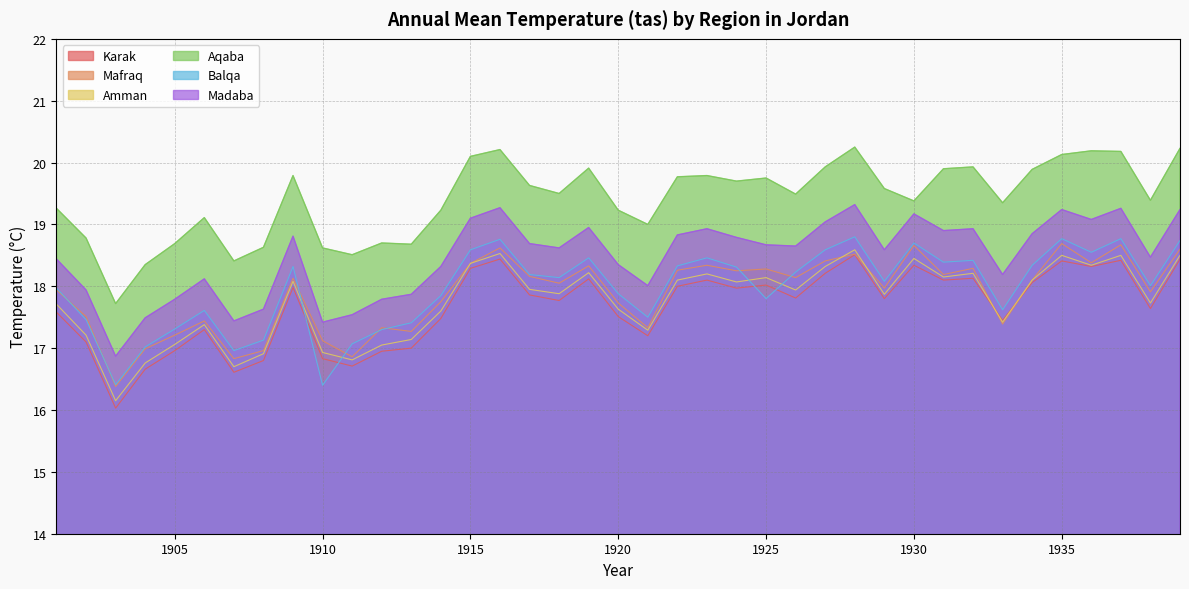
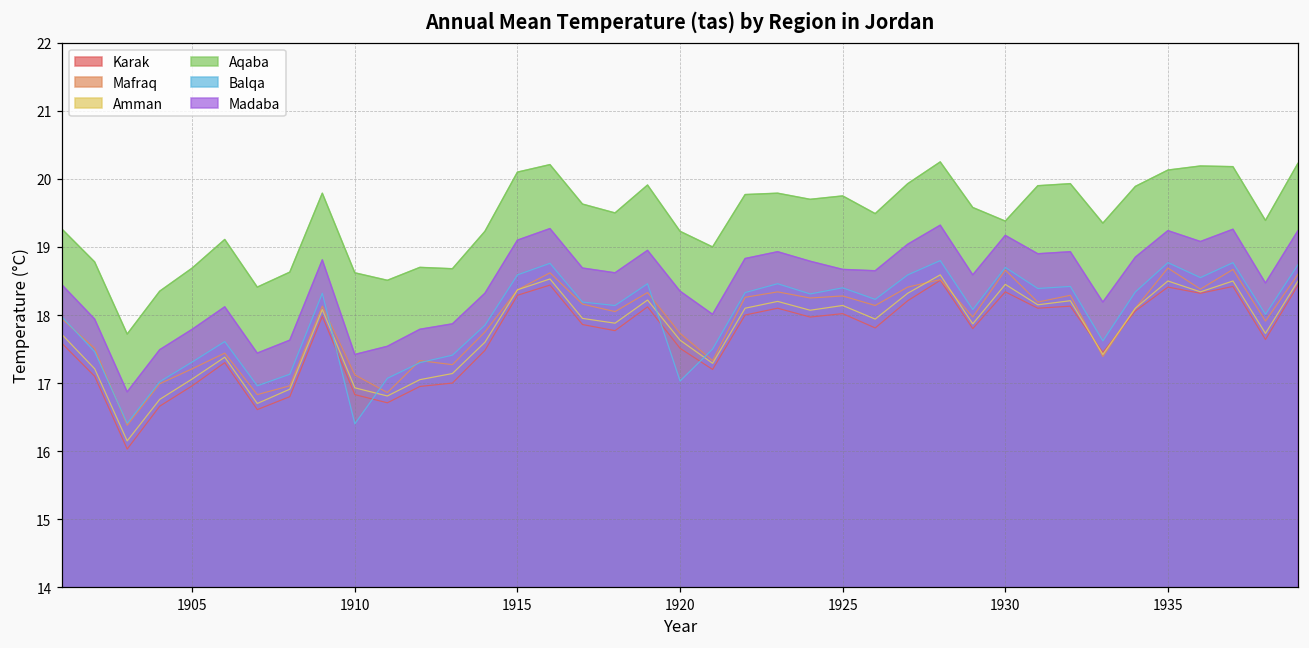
  {
    "Amman": {
      "1905": 17.1,
      "1910": 16.9,
      "1920": 17.6,
      "1925": 18.1,
      "1930": 18.5,
      "1935": 18.5
    },
    "Aqaba": {
      "1905": 18.7,
      "1910": 18.6,
      "1915": 20.1,
      "1920": 19.2,
      "1925": 19.8,
      "1930": 19.4,
      "1935": 20.1
    },
    "Balqa": {
      "1905": 17.3,
      "1910": 16.4,
      "1915": 18.6,
-     "1920": 17.9,
-     "1925": 17.8,
+     "1920": 17.0,
+     "1925": 18.4,
      "1935": 18.8
    },
    "Madaba": {
      "1905": 17.8,
      "1910": 17.4,
      "1915": 19.1,
      "1920": 18.4,
      "1925": 18.7,
      "1930": 19.2,
      "1935": 19.2
    }
  }
